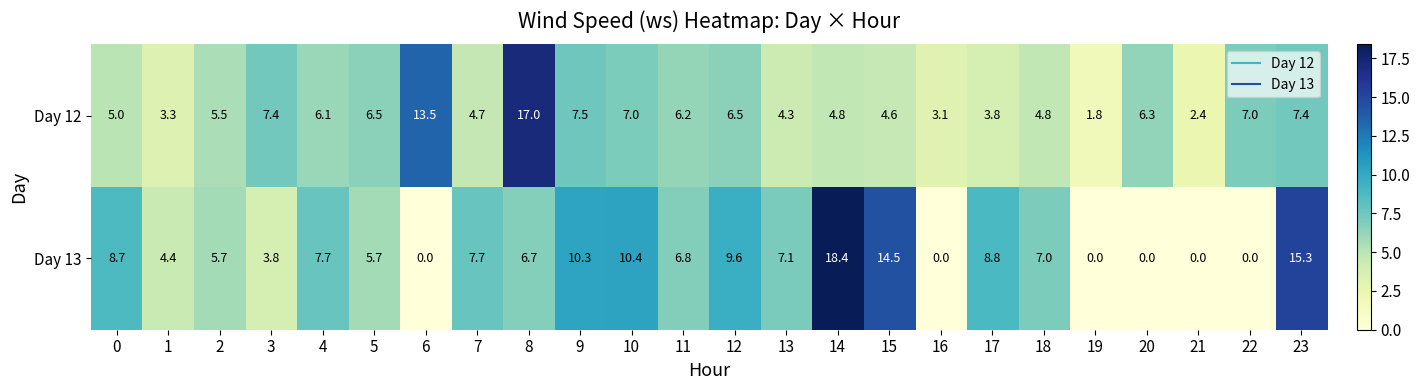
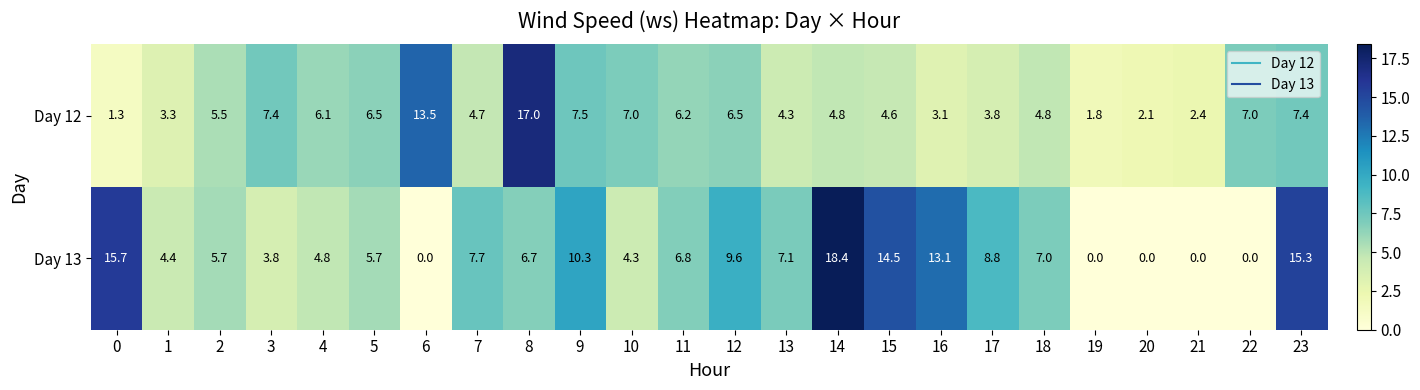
  {
    "Day 12": {
-     "0": 5.0,
+     "0": 1.3,
      "1": 3.3,
      "2": 5.5,
      "3": 7.4,
      "4": 6.1,
      "5": 6.5,
      "6": 13.5,
      "7": 4.7,
      "8": 17.0,
      "9": 7.5,
      "10": 7.0,
      "11": 6.2,
      "12": 6.5,
      "13": 4.3,
      "14": 4.8,
      "15": 4.6,
      "16": 3.1,
      "17": 3.8,
      "18": 4.8,
      "19": 1.8,
-     "20": 6.3,
+     "20": 2.1,
      "21": 2.4,
      "22": 7.0,
      "23": 7.4
    },
    "Day 13": {
-     "0": 8.7,
+     "0": 15.7,
      "1": 4.4,
      "2": 5.7,
      "3": 3.8,
-     "4": 7.7,
+     "4": 4.8,
      "5": 5.7,
      "6": 0.0,
      "7": 7.7,
      "8": 6.7,
      "9": 10.3,
-     "10": 10.4,
+     "10": 4.3,
      "11": 6.8,
      "12": 9.6,
      "13": 7.1,
      "14": 18.4,
      "15": 14.5,
-     "16": 0.0,
+     "16": 13.1,
      "17": 8.8,
      "18": 7.0,
      "19": 0.0,
      "20": 0.0,
      "21": 0.0,
      "22": 0.0,
      "23": 15.3
    }
  }
